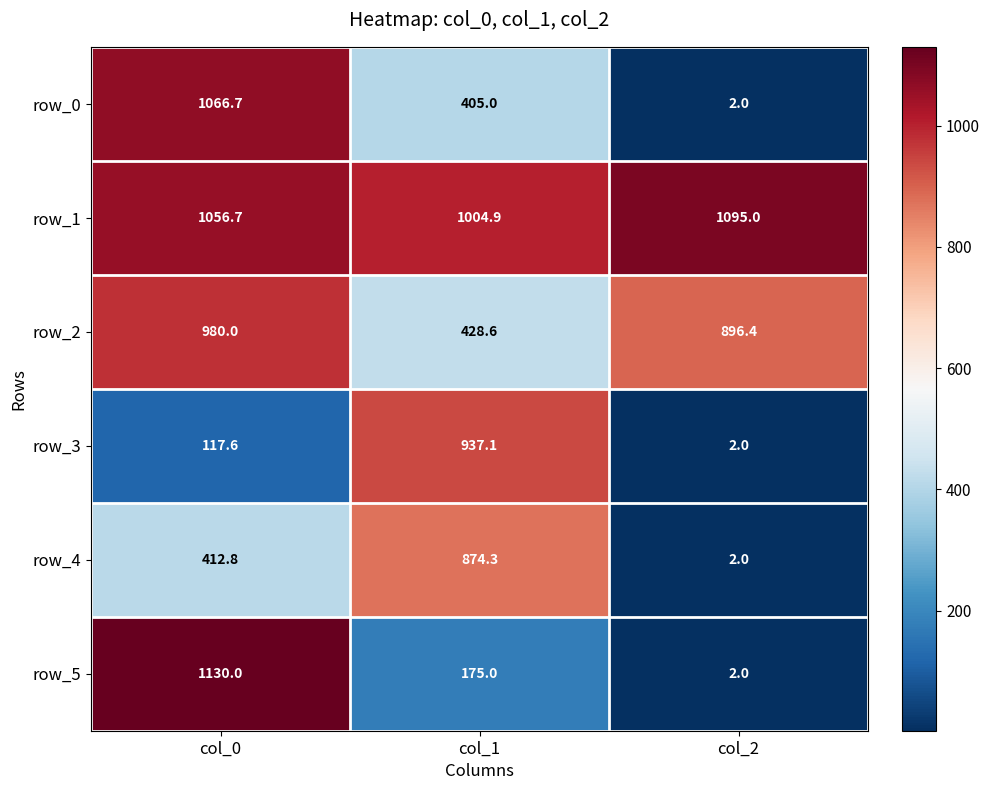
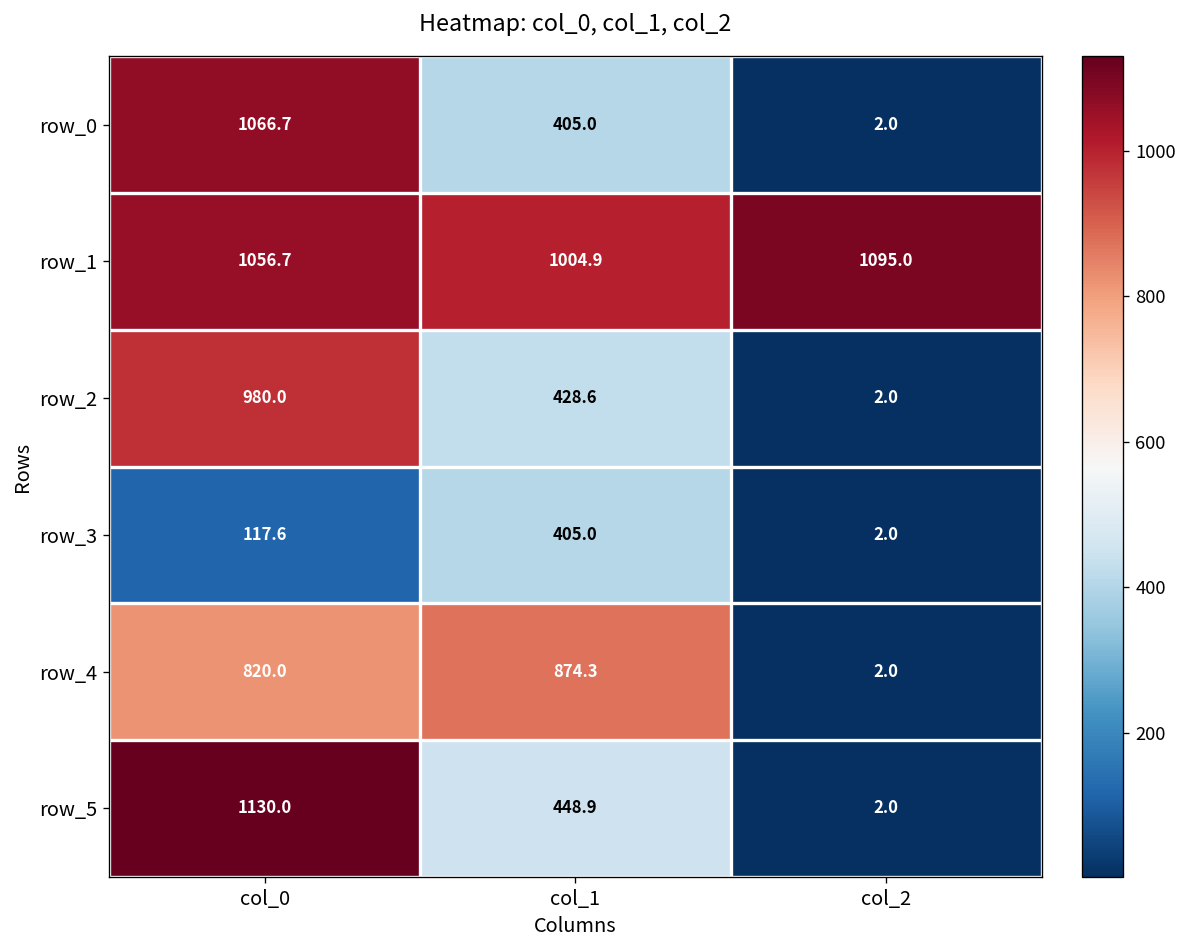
  {
    "row_0": {
      "col_0": 1066.7,
      "col_1": 405.0,
      "col_2": 2.0
    },
    "row_1": {
      "col_0": 1056.7,
      "col_1": 1004.9,
      "col_2": 1095.0
    },
    "row_2": {
      "col_0": 980.0,
      "col_1": 428.6,
-     "col_2": 896.4
+     "col_2": 2.0
    },
    "row_3": {
      "col_0": 117.6,
-     "col_1": 937.1,
+     "col_1": 405.0,
      "col_2": 2.0
    },
    "row_4": {
-     "col_0": 412.8,
+     "col_0": 820.0,
      "col_1": 874.3,
      "col_2": 2.0
    },
    "row_5": {
      "col_0": 1130.0,
-     "col_1": 175.0,
+     "col_1": 448.9,
      "col_2": 2.0
    }
  }
